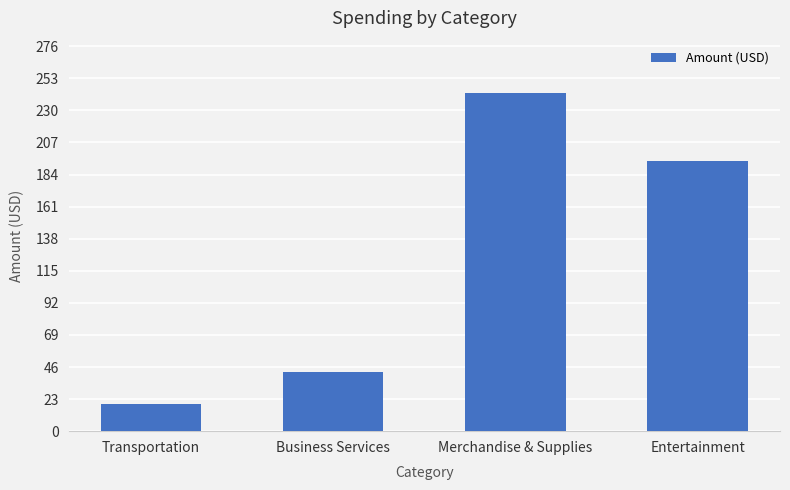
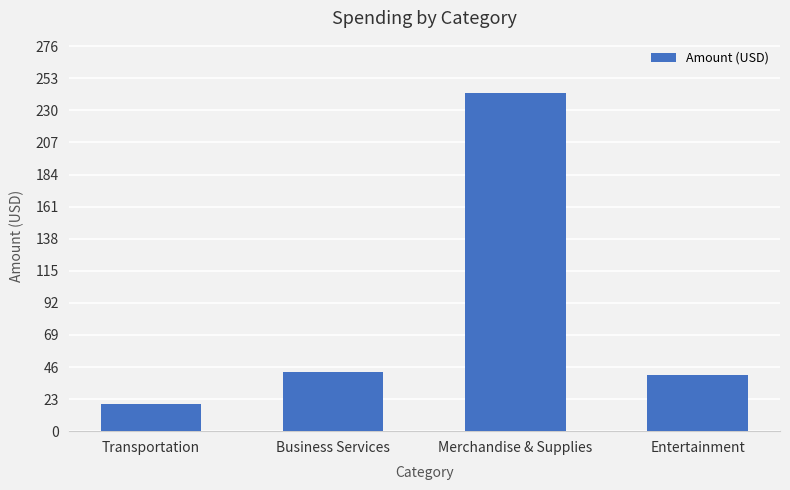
  {
    "Transportation": 19,
    "Business Services": 43,
    "Merchandise & Supplies": 242,
-   "Entertainment": 194
+   "Entertainment": 40
  }
